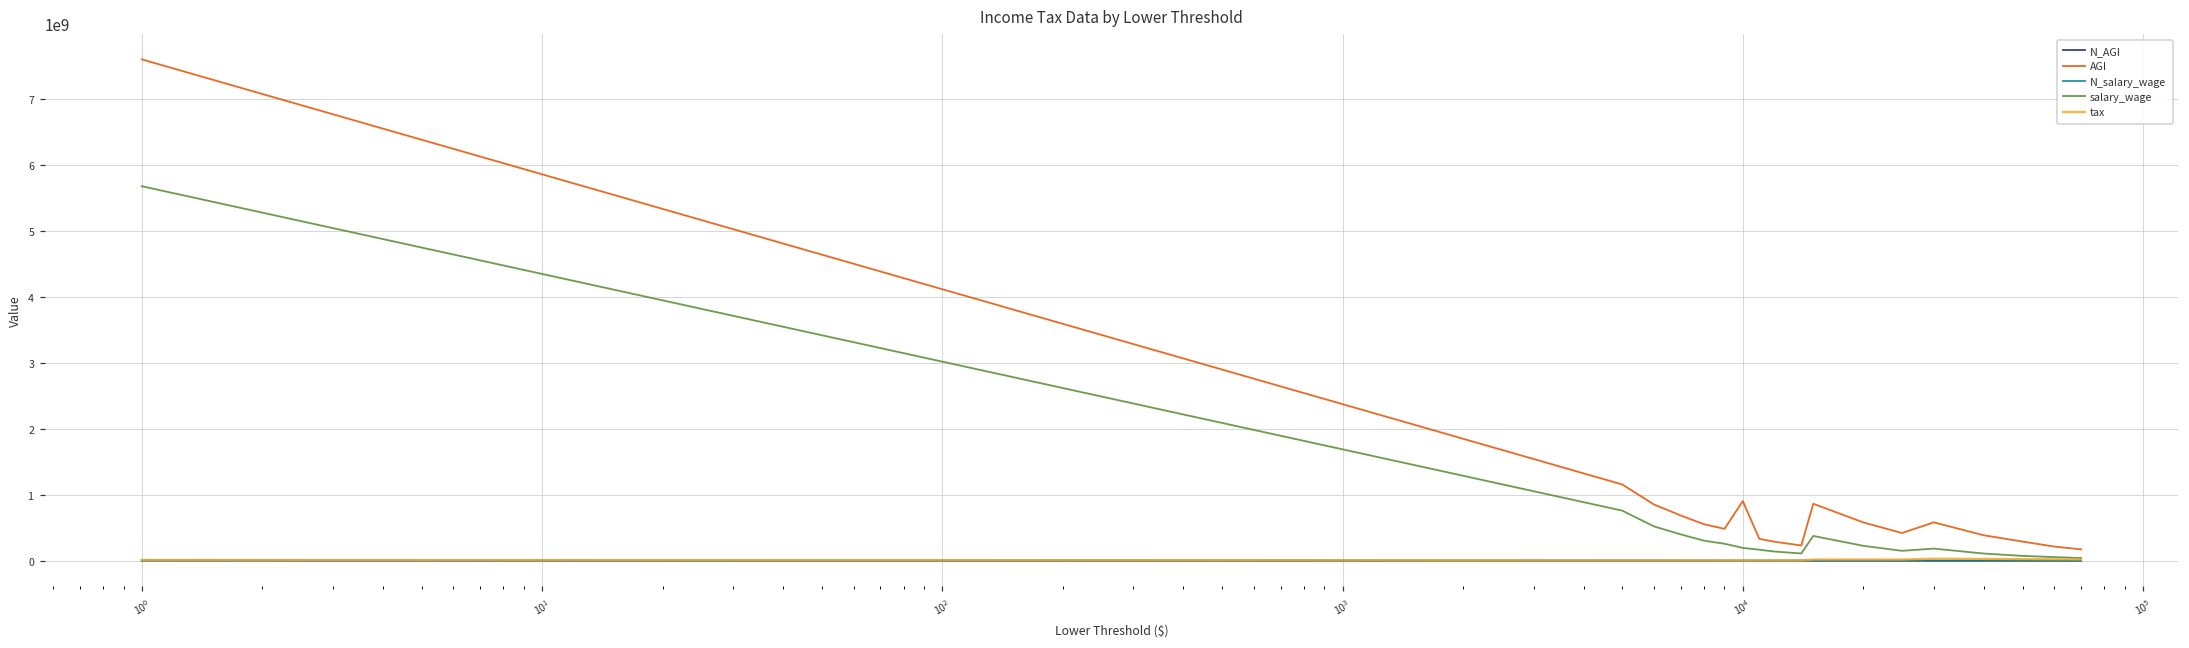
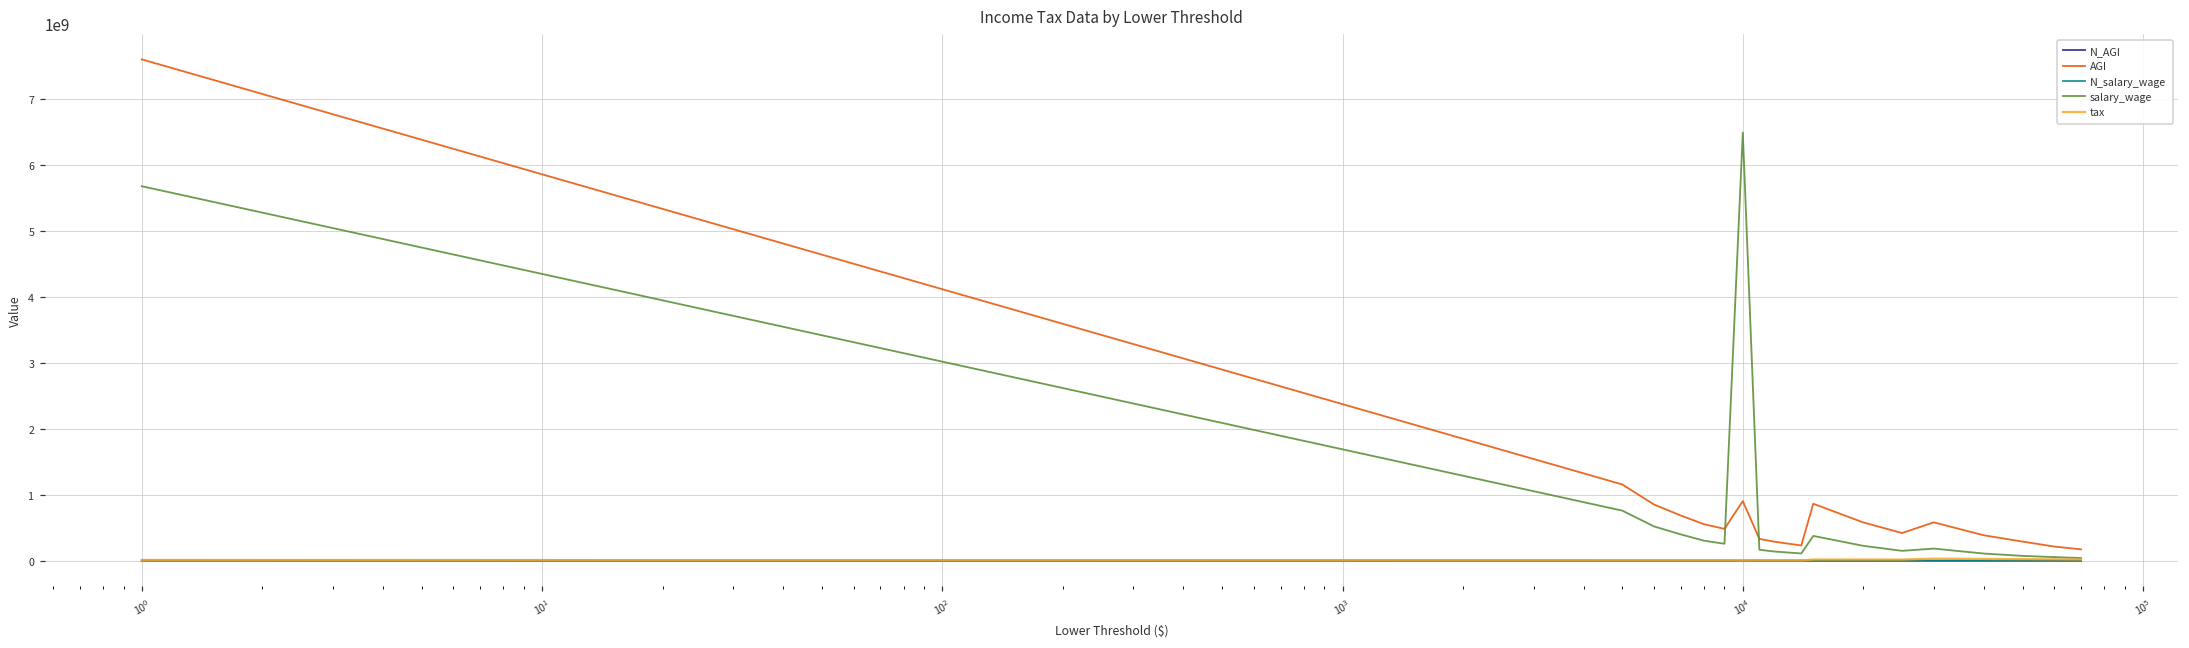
  {
    "AGI": {
      "10^0": 7600000000,
      "10^4": 900000000
    },
    "salary_wage": {
      "10^0": 5700000000,
-     "10^4": 200000000
+     "10^4": 6500000000
    }
  }
